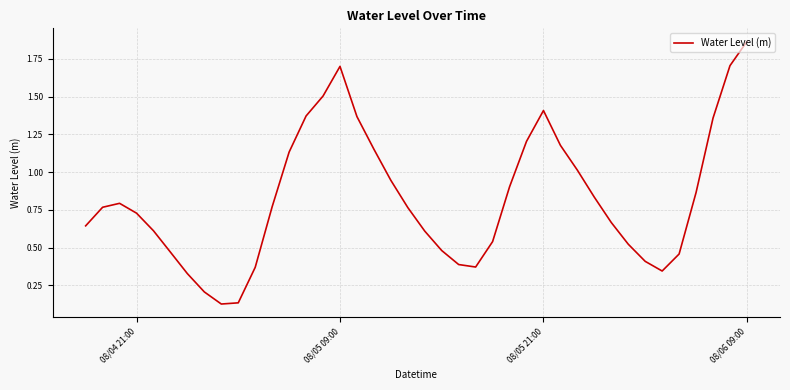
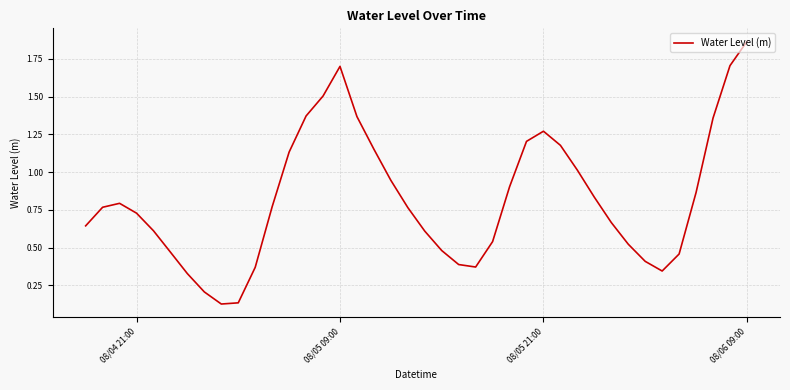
  {
    "08/04 21:00": 0.73,
    "08/05 09:00": 1.70,
-   "08/05 21:00": 1.41
+   "08/05 21:00": 1.27
  }
